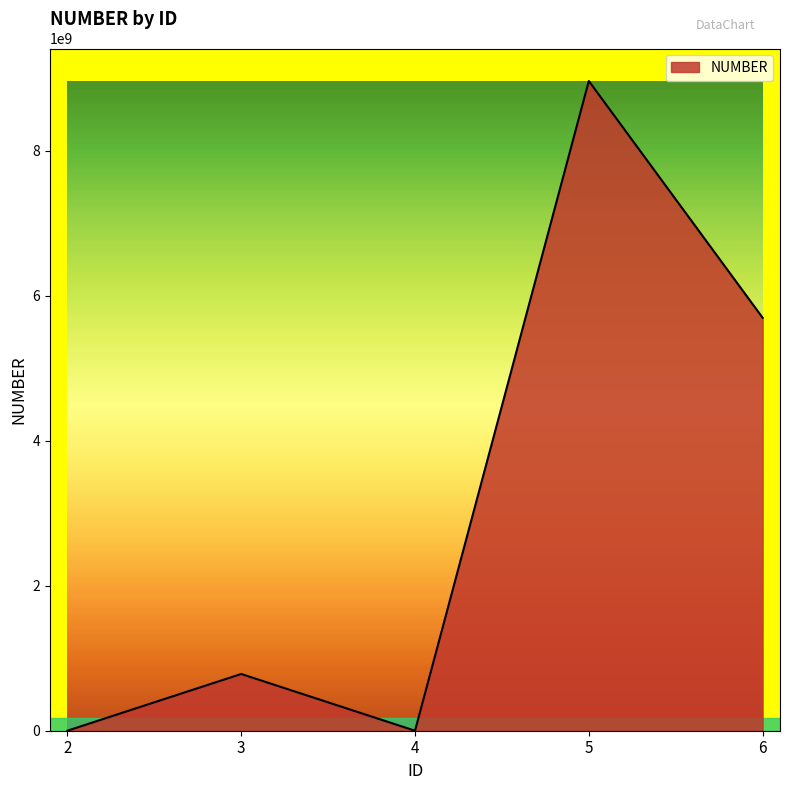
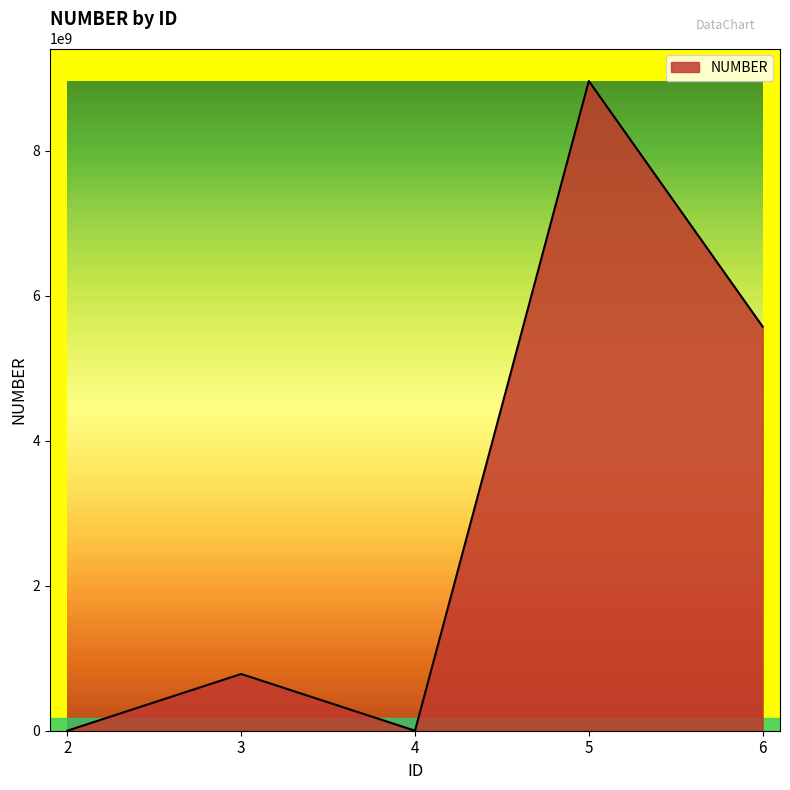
  {
    "3": 800000000,
    "5": 9000000000,
-   "6": 5700000000
+   "6": 5600000000
  }
